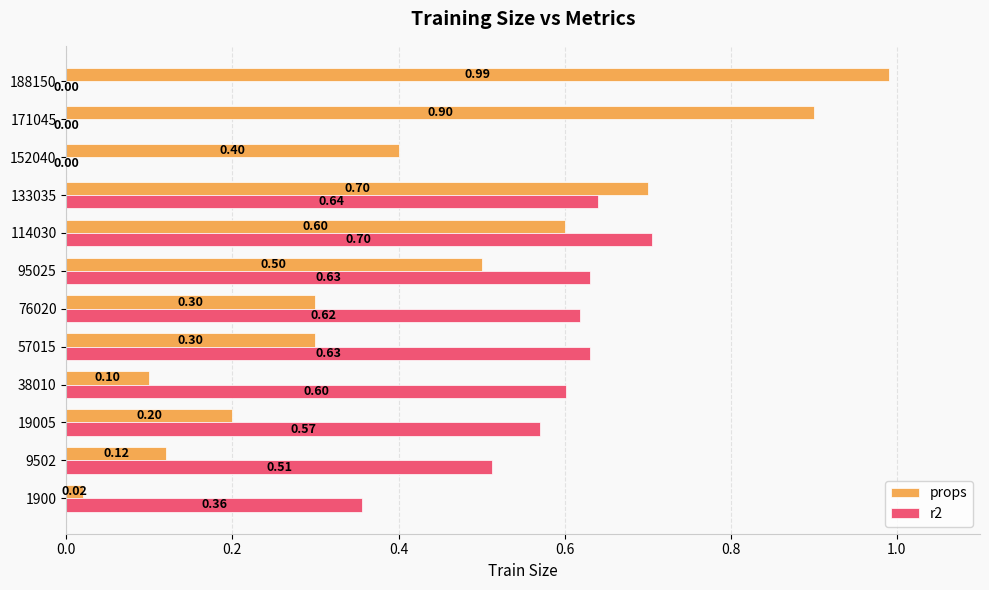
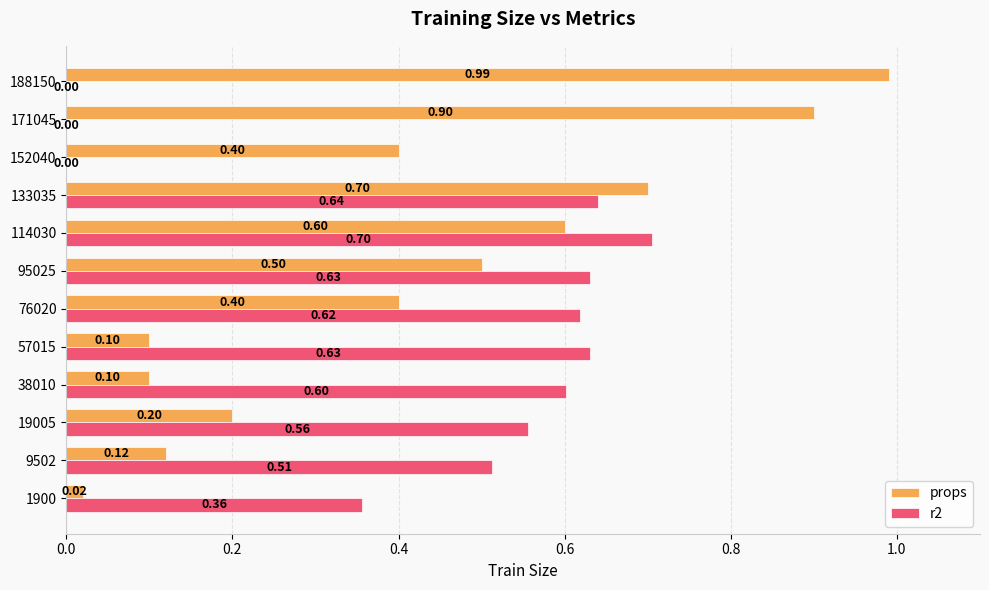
  {
    "props": {
      "188150": 0.99,
      "171045": 0.90,
      "152040": 0.40,
      "133035": 0.70,
      "114030": 0.60,
      "95025": 0.50,
-     "76020": 0.30,
-     "57015": 0.30,
+     "76020": 0.40,
+     "57015": 0.10,
      "38010": 0.10,
      "19005": 0.20,
      "9502": 0.12,
      "1900": 0.02
    },
    "r2": {
      "188150": 0.00,
      "171045": 0.00,
      "152040": 0.00,
      "133035": 0.64,
      "114030": 0.70,
      "95025": 0.63,
      "76020": 0.62,
      "57015": 0.63,
      "38010": 0.60,
-     "19005": 0.57,
+     "19005": 0.56,
      "9502": 0.51,
      "1900": 0.36
    }
  }
